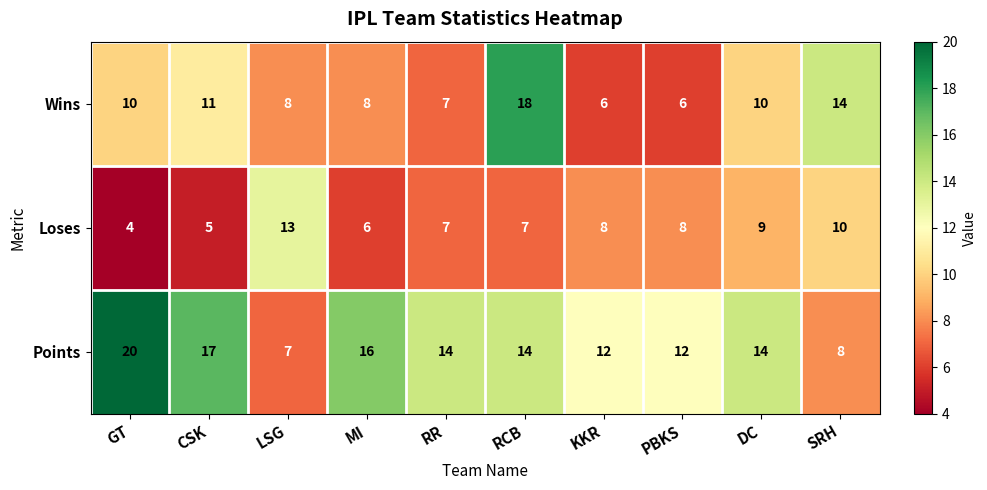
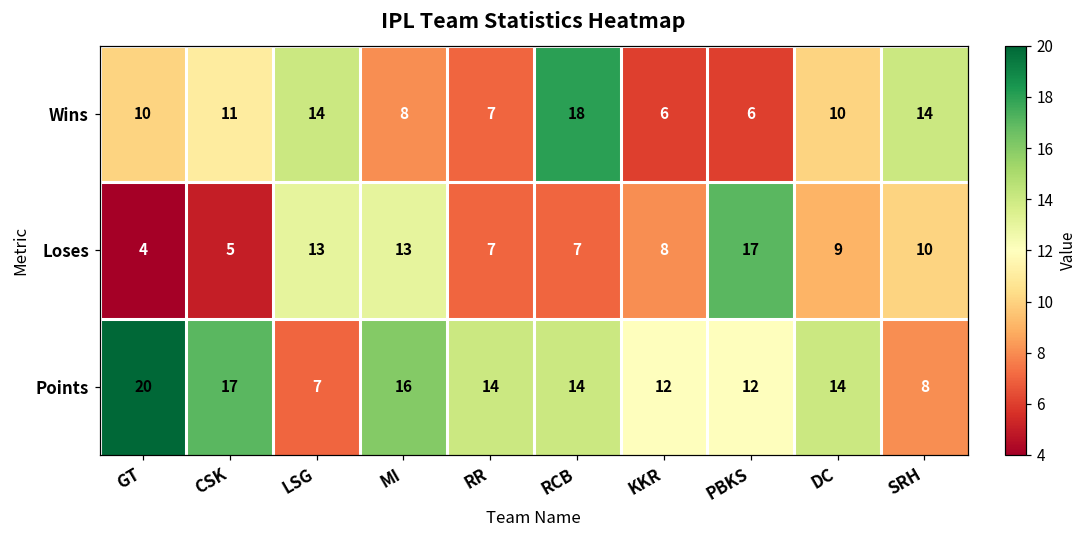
  {
    "Wins": {
      "GT": 10,
      "CSK": 11,
-     "LSG": 8,
+     "LSG": 14,
      "MI": 8,
      "RR": 7,
      "RCB": 18,
      "KKR": 6,
      "PBKS": 6,
      "DC": 10,
      "SRH": 14
    },
    "Loses": {
      "GT": 4,
      "CSK": 5,
      "LSG": 13,
-     "MI": 6,
+     "MI": 13,
      "RR": 7,
      "RCB": 7,
      "KKR": 8,
-     "PBKS": 8,
+     "PBKS": 17,
      "DC": 9,
      "SRH": 10
    },
    "Points": {
      "GT": 20,
      "CSK": 17,
      "LSG": 7,
      "MI": 16,
      "RR": 14,
      "RCB": 14,
      "KKR": 12,
      "PBKS": 12,
      "DC": 14,
      "SRH": 8
    }
  }
